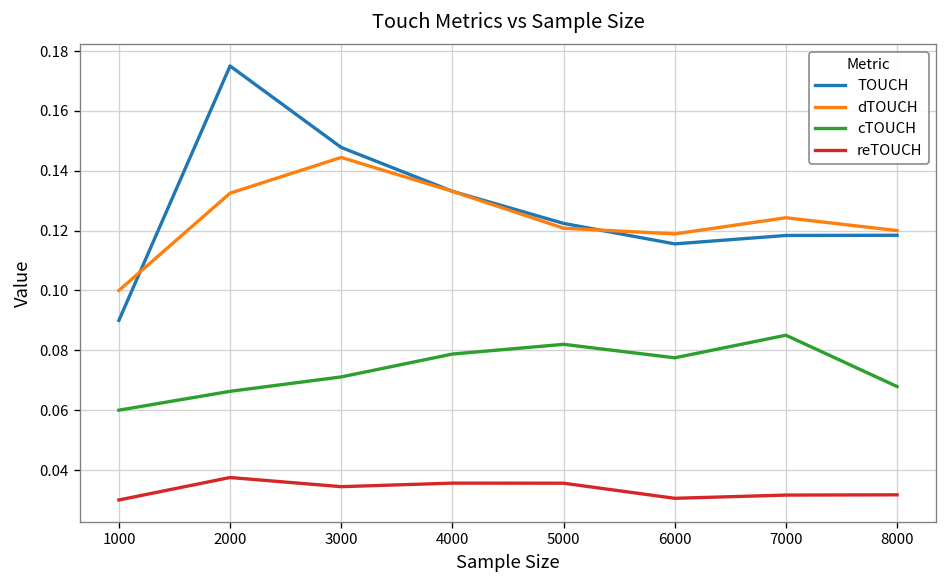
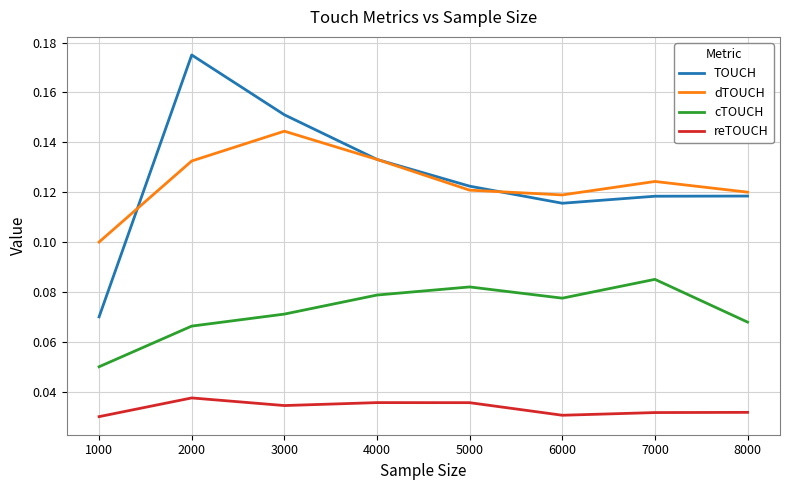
  {
    "TOUCH": {
-     "1000": 0.09,
+     "1000": 0.07,
      "2000": 0.175,
-     "3000": 0.148,
+     "3000": 0.151,
      "5000": 0.122,
      "6000": 0.116,
      "7000": 0.118,
      "8000": 0.118
    },
    "dTOUCH": {
      "1000": 0.100,
      "2000": 0.133,
      "3000": 0.144,
      "5000": 0.121,
      "6000": 0.119,
      "7000": 0.124,
      "8000": 0.120
    },
    "cTOUCH": {
-     "1000": 0.06,
+     "1000": 0.05,
      "2000": 0.066,
      "3000": 0.071,
      "4000": 0.079,
      "5000": 0.082,
      "6000": 0.078,
      "7000": 0.085,
      "8000": 0.068
    },
    "reTOUCH": {
      "1000": 0.030,
      "2000": 0.038,
      "3000": 0.034,
      "4000": 0.036,
      "5000": 0.036,
      "6000": 0.031,
      "7000": 0.032,
      "8000": 0.032
    }
  }
